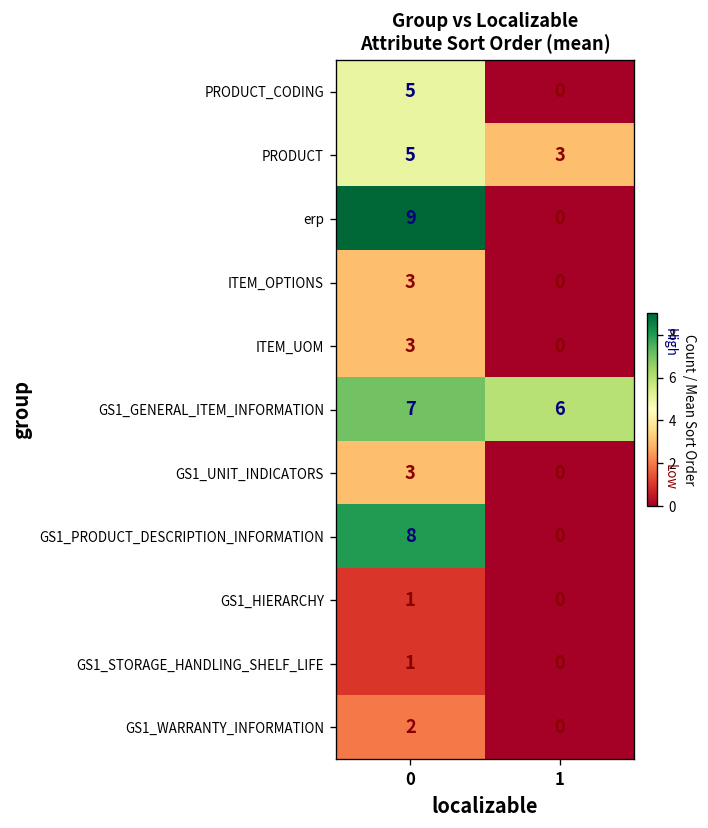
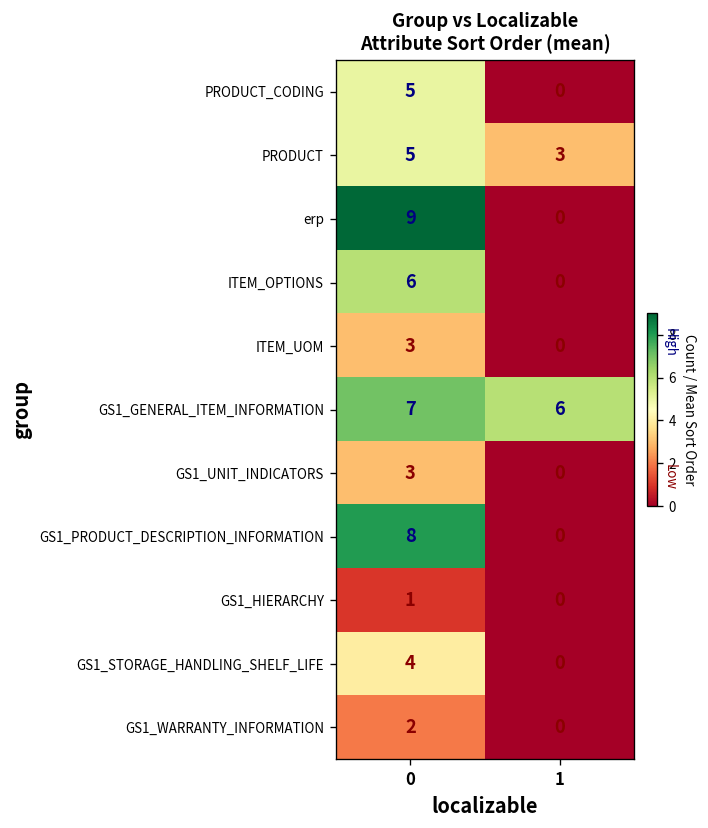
  {
    "PRODUCT_CODING": {
      "0": 5
    },
    "PRODUCT": {
      "0": 5,
      "1": 3
    },
    "erp": {
      "0": 9
    },
    "ITEM_OPTIONS": {
-     "0": 3
+     "0": 6
    },
    "ITEM_UOM": {
      "0": 3
    },
    "GS1_GENERAL_ITEM_INFORMATION": {
      "0": 7,
      "1": 6
    },
    "GS1_UNIT_INDICATORS": {
      "0": 3
    },
    "GS1_PRODUCT_DESCRIPTION_INFORMATION": {
      "0": 8
    },
    "GS1_HIERARCHY": {
      "0": 1
    },
    "GS1_STORAGE_HANDLING_SHELF_LIFE": {
-     "0": 1
+     "0": 4
    },
    "GS1_WARRANTY_INFORMATION": {
      "0": 2
    }
  }
